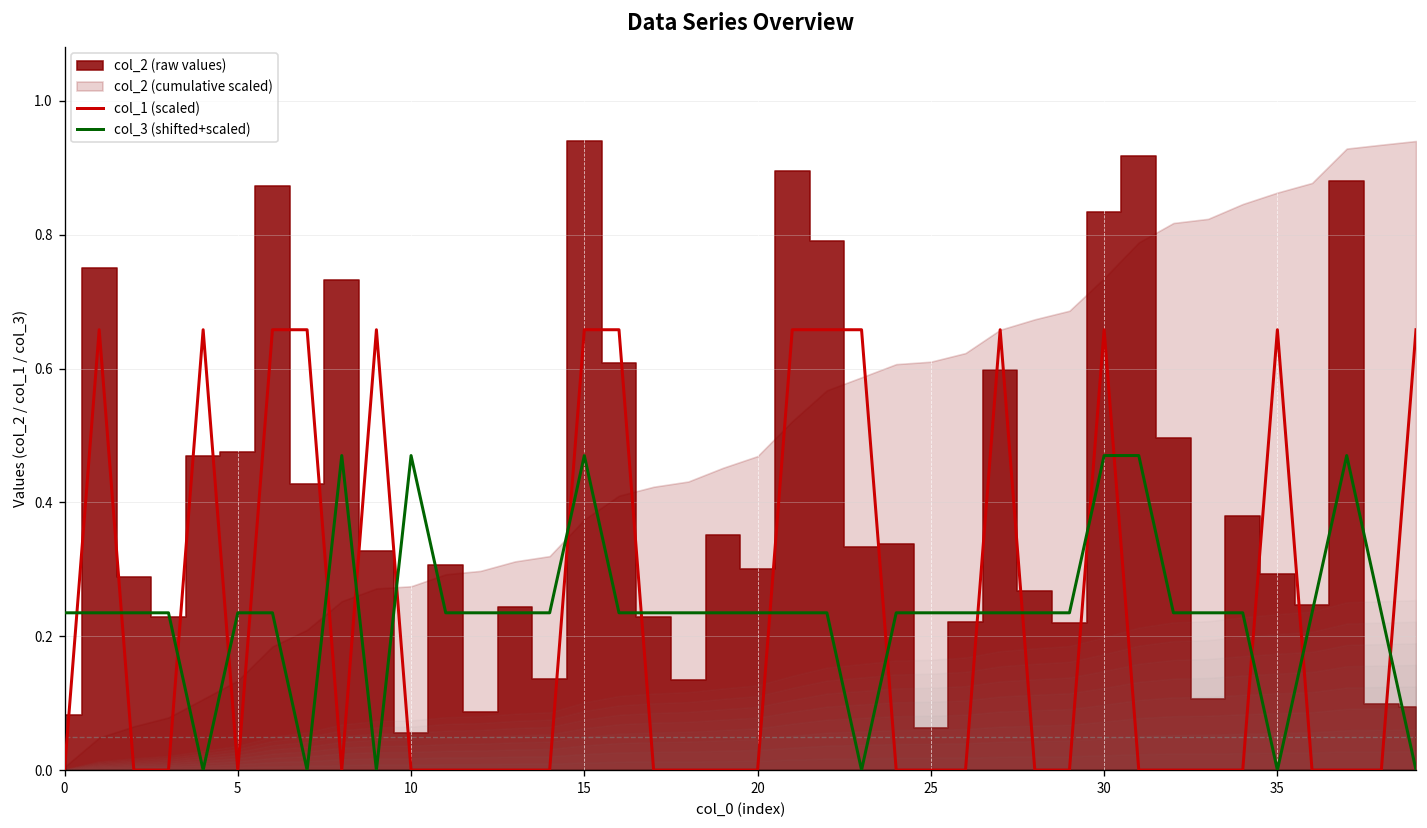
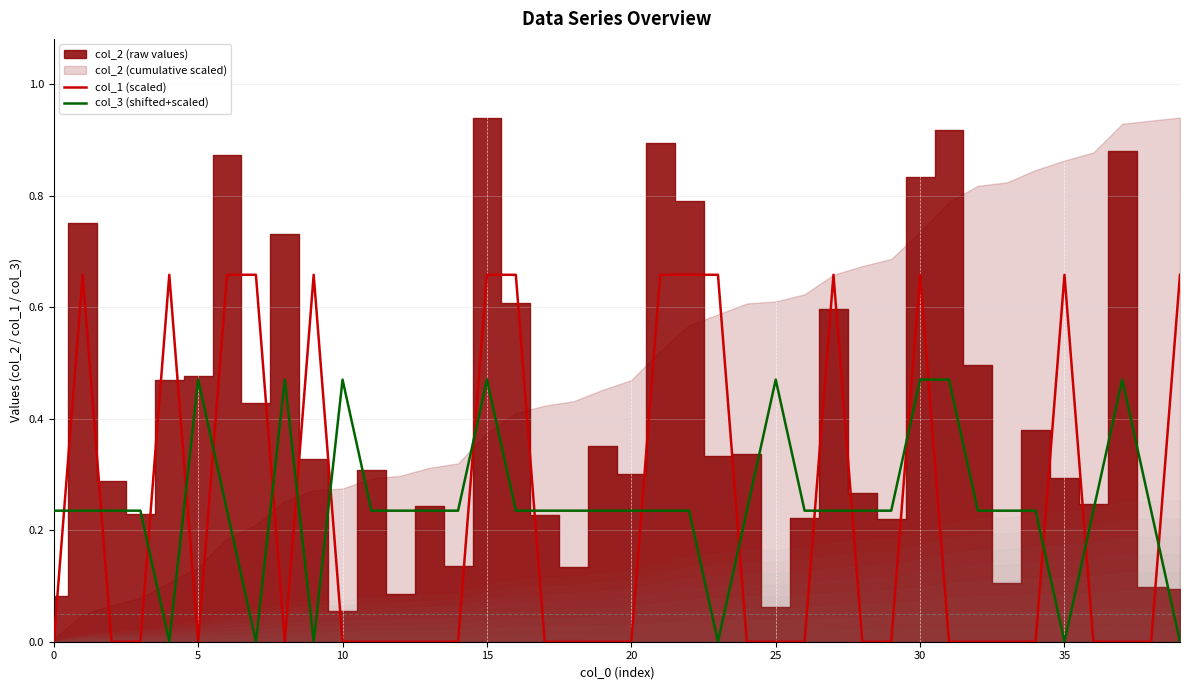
  {
    "col_1 (scaled)": {
      "10": 0.00,
      "15": 0.66,
      "20": 0.00,
      "25": 0.00,
      "30": 0.66,
      "35": 0.66
    },
    "col_3 (shifted+scaled)": {
      "0": 0.24,
-     "5": 0.24,
+     "5": 0.47,
      "10": 0.47,
      "15": 0.47,
      "20": 0.24,
-     "25": 0.24,
+     "25": 0.47,
      "30": 0.47,
      "35": 0.00
    }
  }
